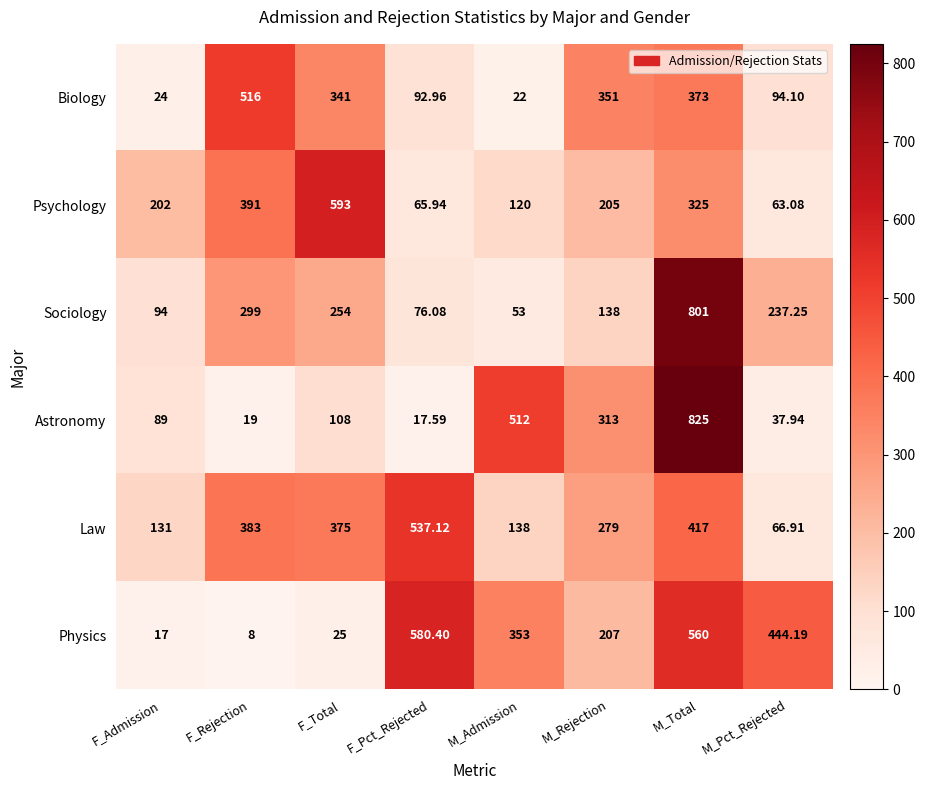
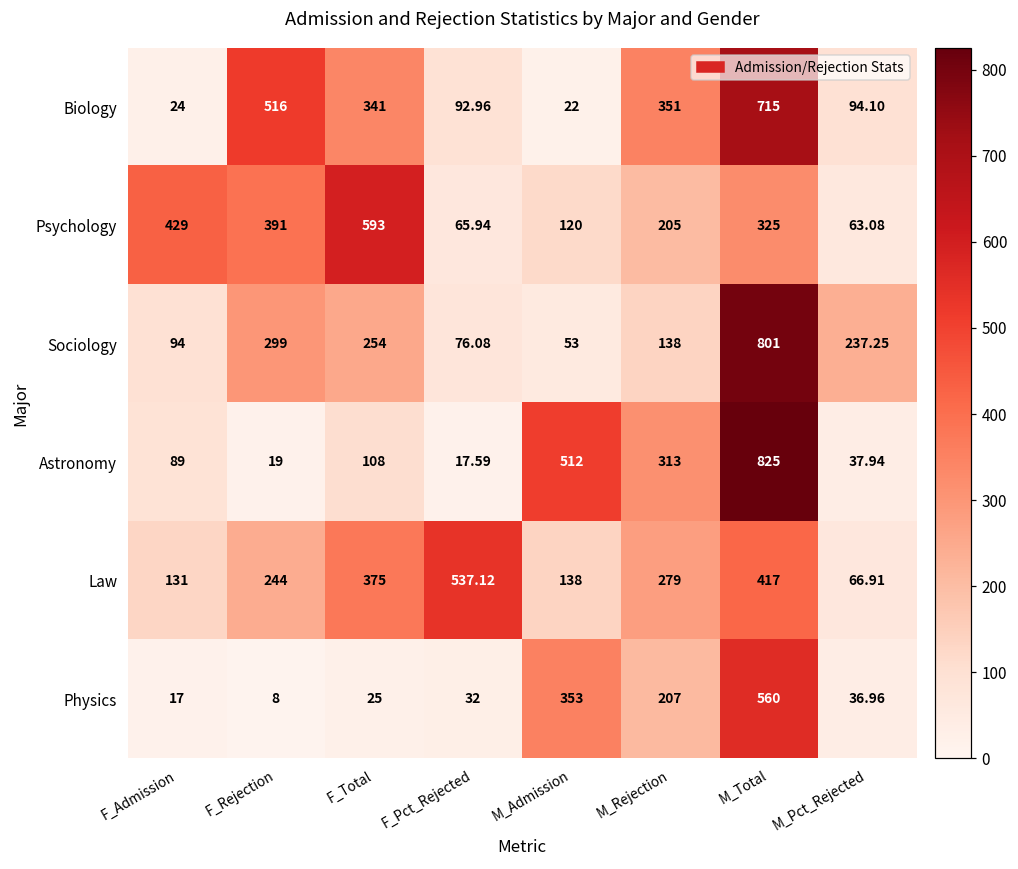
  {
    "Biology": {
      "F_Admission": 24,
      "F_Rejection": 516,
      "F_Total": 341,
      "F_Pct_Rejected": 92.96,
      "M_Admission": 22,
      "M_Rejection": 351,
-     "M_Total": 373,
+     "M_Total": 715,
      "M_Pct_Rejected": 94.10
    },
    "Psychology": {
-     "F_Admission": 202,
+     "F_Admission": 429,
      "F_Rejection": 391,
      "F_Total": 593,
      "F_Pct_Rejected": 65.94,
      "M_Admission": 120,
      "M_Rejection": 205,
      "M_Total": 325,
      "M_Pct_Rejected": 63.08
    },
    "Sociology": {
      "F_Admission": 94,
      "F_Rejection": 299,
      "F_Total": 254,
      "F_Pct_Rejected": 76.08,
      "M_Admission": 53,
      "M_Rejection": 138,
      "M_Total": 801,
      "M_Pct_Rejected": 237.25
    },
    "Astronomy": {
      "F_Admission": 89,
      "F_Rejection": 19,
      "F_Total": 108,
      "F_Pct_Rejected": 17.59,
      "M_Admission": 512,
      "M_Rejection": 313,
      "M_Total": 825,
      "M_Pct_Rejected": 37.94
    },
    "Law": {
      "F_Admission": 131,
-     "F_Rejection": 383,
+     "F_Rejection": 244,
      "F_Total": 375,
      "F_Pct_Rejected": 537.12,
      "M_Admission": 138,
      "M_Rejection": 279,
      "M_Total": 417,
      "M_Pct_Rejected": 66.91
    },
    "Physics": {
      "F_Admission": 17,
      "F_Rejection": 8,
      "F_Total": 25,
-     "F_Pct_Rejected": 580.40,
+     "F_Pct_Rejected": 32,
      "M_Admission": 353,
      "M_Rejection": 207,
      "M_Total": 560,
-     "M_Pct_Rejected": 444.19
+     "M_Pct_Rejected": 36.96
    }
  }
